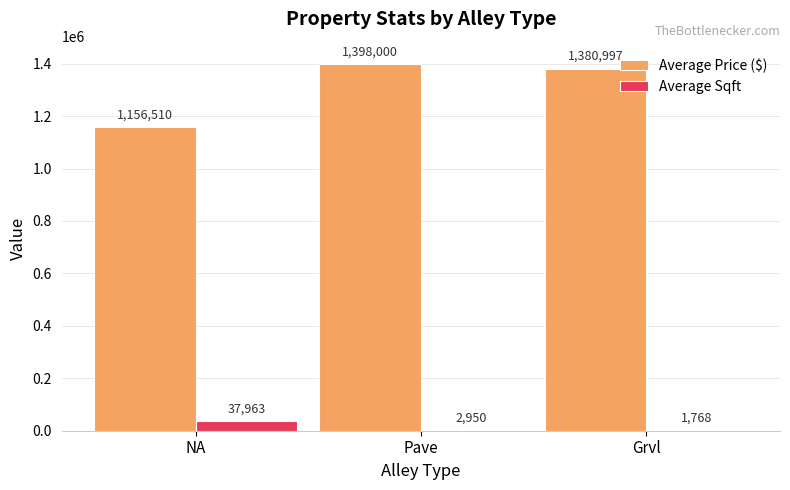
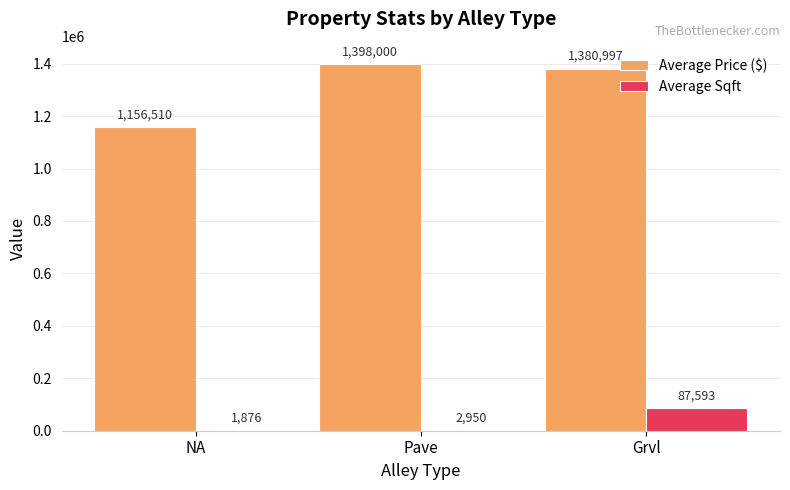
  {
    "Average Price ($)": {
      "NA": "1,156,510",
      "Pave": "1,398,000",
      "Grvl": "1,380,997"
    },
    "Average Sqft": {
-     "NA": "37,963",
+     "NA": "1,876",
      "Pave": "2,950",
-     "Grvl": "1,768"
+     "Grvl": "87,593"
    }
  }
